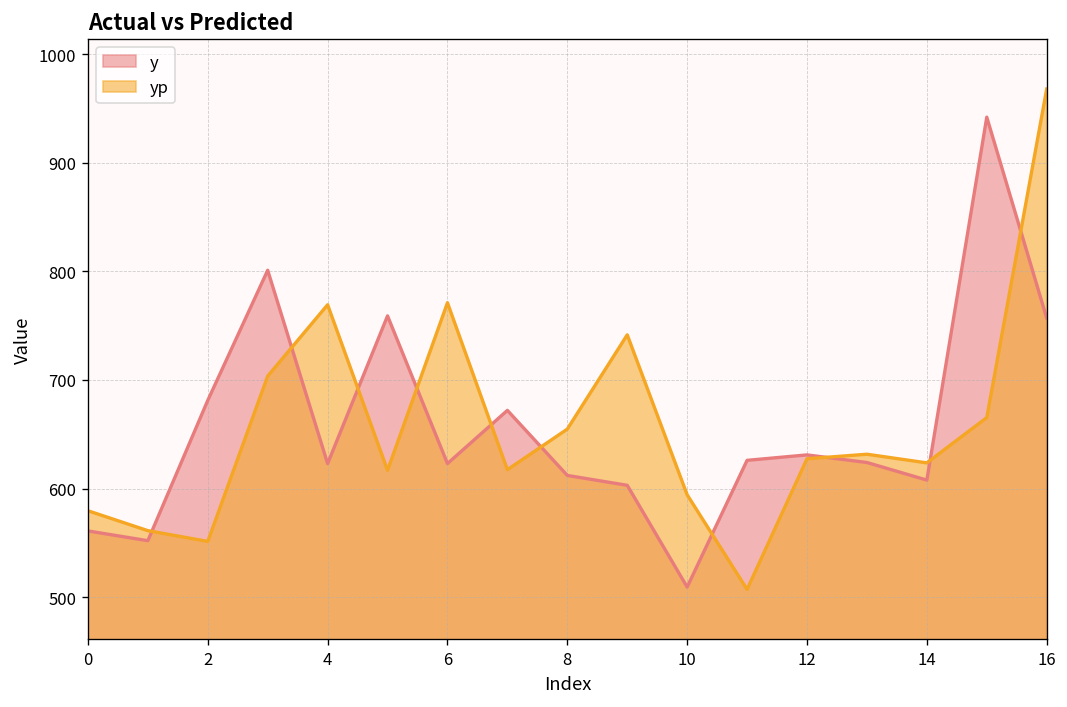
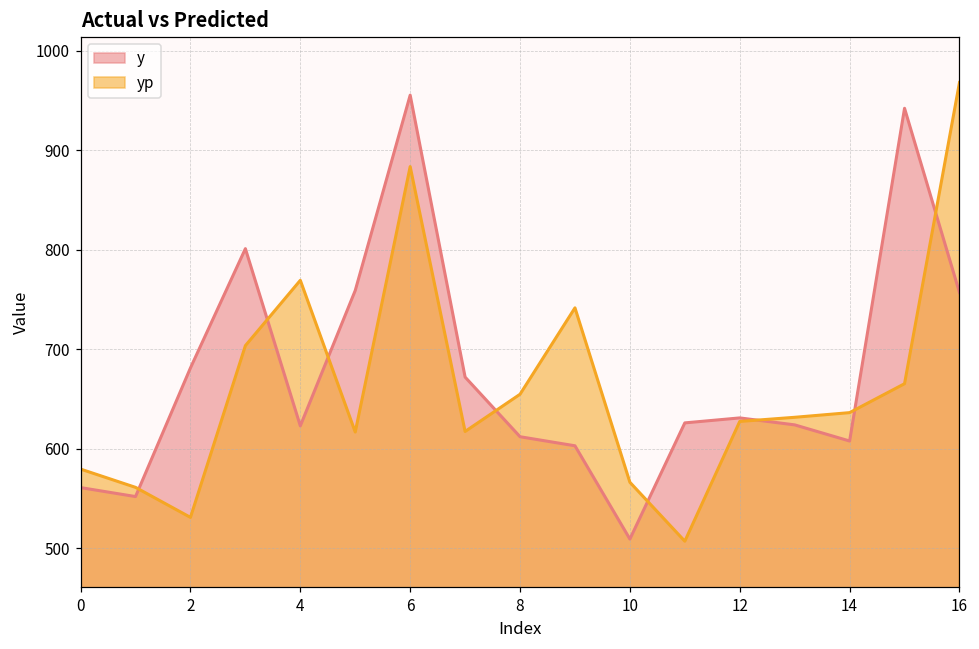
  {
    "y": {
      "0": 560,
      "2": 680,
      "4": 620,
-     "6": 620,
+     "6": 960,
      "8": 610,
      "10": 510,
      "12": 630,
      "14": 610,
      "16": 760
    },
    "yp": {
      "0": 580,
-     "2": 550,
+     "2": 530,
      "4": 770,
-     "6": 770,
+     "6": 880,
      "8": 650,
-     "10": 590,
+     "10": 570,
      "12": 630,
-     "14": 620,
+     "14": 640,
      "16": 970
    }
  }
